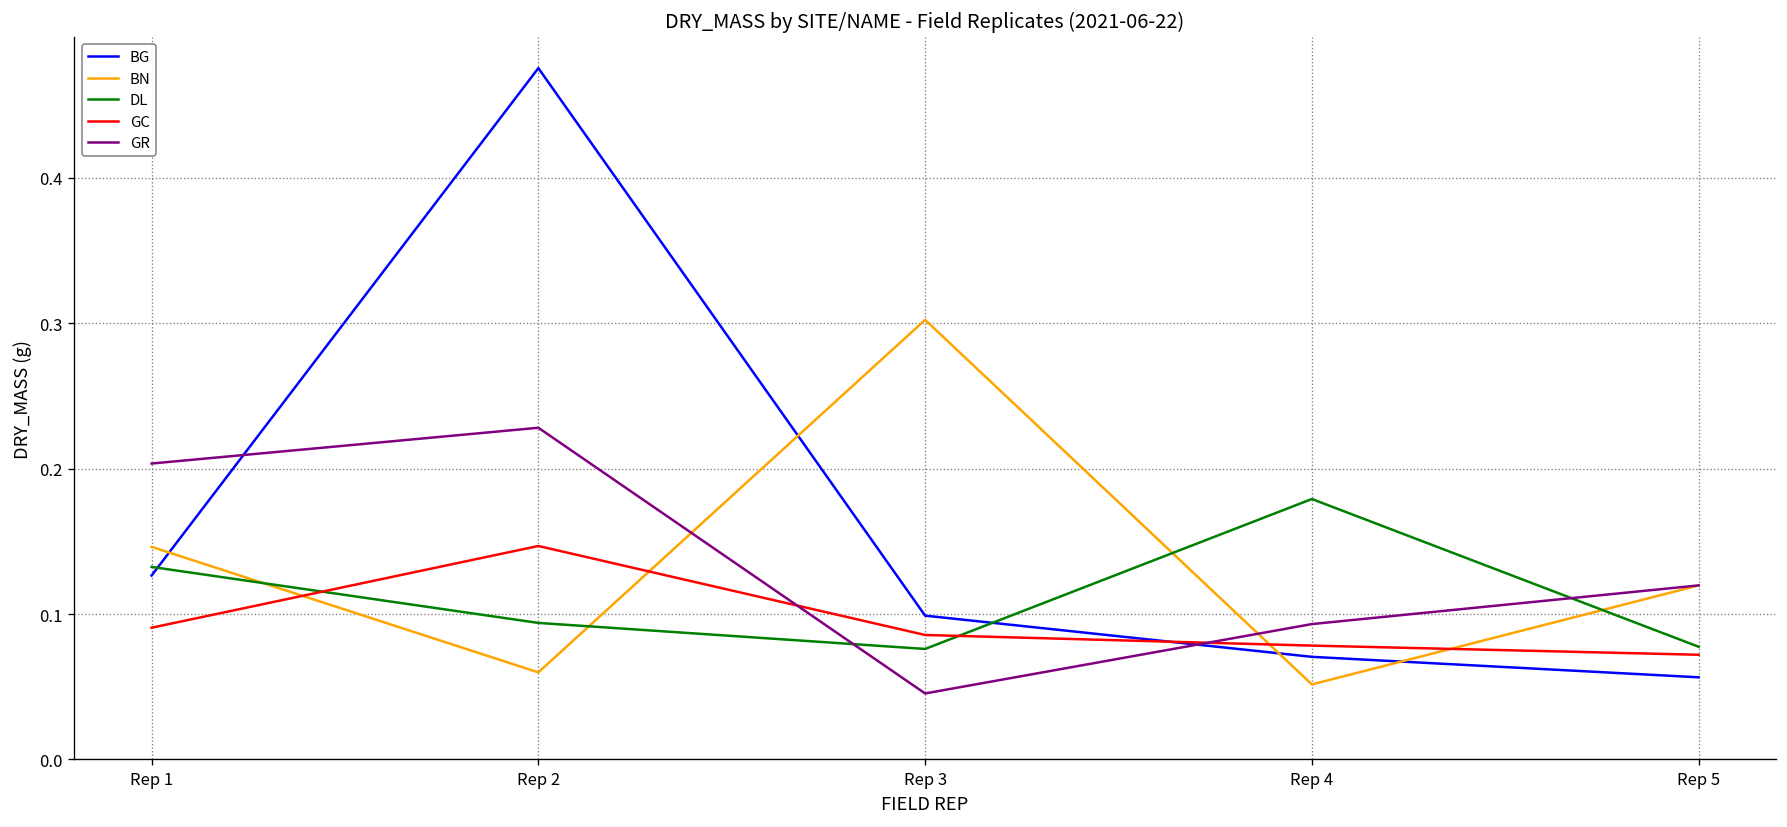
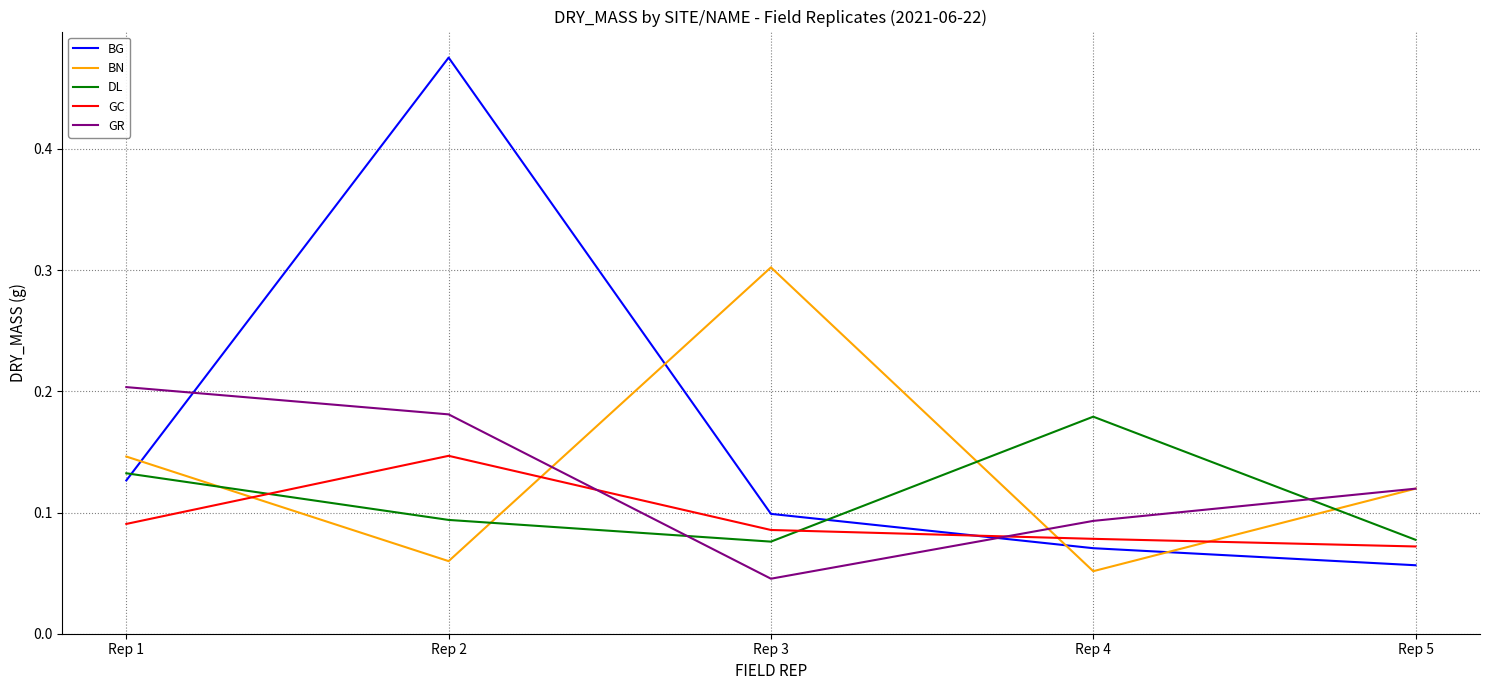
  {
    "BG": {
      "Rep 1": 0.127,
      "Rep 2": 0.475,
      "Rep 3": 0.099,
      "Rep 4": 0.071,
      "Rep 5": 0.056
    },
    "BN": {
      "Rep 1": 0.146,
      "Rep 2": 0.060,
      "Rep 3": 0.302,
      "Rep 4": 0.052
    },
    "DL": {
      "Rep 1": 0.132,
      "Rep 2": 0.094,
      "Rep 3": 0.076,
      "Rep 4": 0.179,
      "Rep 5": 0.077
    },
    "GC": {
      "Rep 1": 0.091,
      "Rep 2": 0.147,
      "Rep 3": 0.086,
      "Rep 4": 0.078,
      "Rep 5": 0.072
    },
    "GR": {
      "Rep 1": 0.204,
-     "Rep 2": 0.228,
+     "Rep 2": 0.181,
      "Rep 3": 0.045,
      "Rep 4": 0.093
    }
  }
